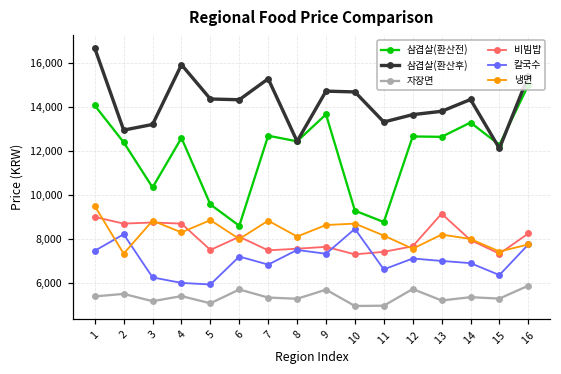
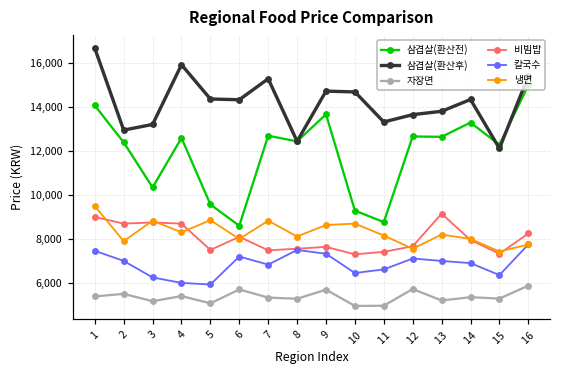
  {
    "삼겹살(환산전)": {
      "1": "14,100",
      "2": "12,400",
      "3": "10,300",
      "4": "12,600",
      "5": "9,600",
      "6": "8,600",
      "7": "12,700",
      "9": "13,700",
      "10": "9,300",
      "11": "8,800",
      "12": "12,700",
      "13": "12,700",
      "14": "13,300",
      "15": "12,300"
    },
    "삼겹살(환산후)": {
      "1": "16,700",
      "2": "13,000",
      "3": "13,200",
      "4": "15,900",
      "5": "14,400",
      "6": "14,300",
      "7": "15,300",
      "9": "14,700",
      "10": "14,700",
      "11": "13,300",
      "12": "13,700",
      "13": "13,800",
      "14": "14,400",
      "15": "12,100"
    },
    "자장면": {
      "1": "5,400",
      "2": "5,500",
      "3": "5,200",
      "4": "5,400",
      "5": "5,100",
      "6": "5,700",
      "7": "5,300",
      "8": "5,300",
      "9": "5,700",
      "10": "5,000",
      "11": "5,000",
      "12": "5,700",
      "13": "5,200",
      "14": "5,400",
      "15": "5,300",
      "16": "5,900"
    },
    "비빔밥": {
      "1": "9,000",
      "2": "8,700",
      "4": "8,700",
      "5": "7,500",
      "7": "7,500",
      "9": "7,600",
      "10": "7,300",
      "11": "7,400",
      "13": "9,200",
      "16": "8,300"
    },
    "칼국수": {
      "1": "7,500",
-     "2": "8,200",
+     "2": "7,000",
      "3": "6,300",
      "4": "6,000",
      "5": "5,900",
      "6": "7,200",
      "7": "6,800",
      "9": "7,300",
-     "10": "8,500",
+     "10": "6,500",
      "11": "6,600",
      "12": "7,100",
      "13": "7,000",
      "14": "6,900",
      "15": "6,400"
    },
    "냉면": {
      "1": "9,500",
-     "2": "7,300",
+     "2": "7,900",
      "4": "8,300",
      "5": "8,900",
      "7": "8,800",
      "8": "8,100",
      "9": "8,600",
      "10": "8,700",
      "11": "8,200",
      "13": "8,200"
    }
  }
